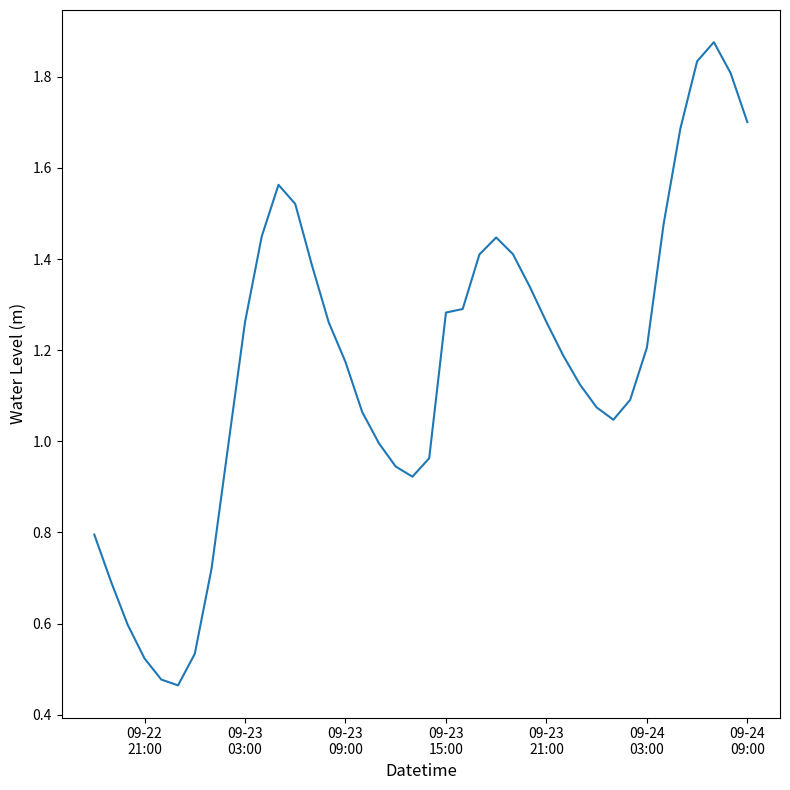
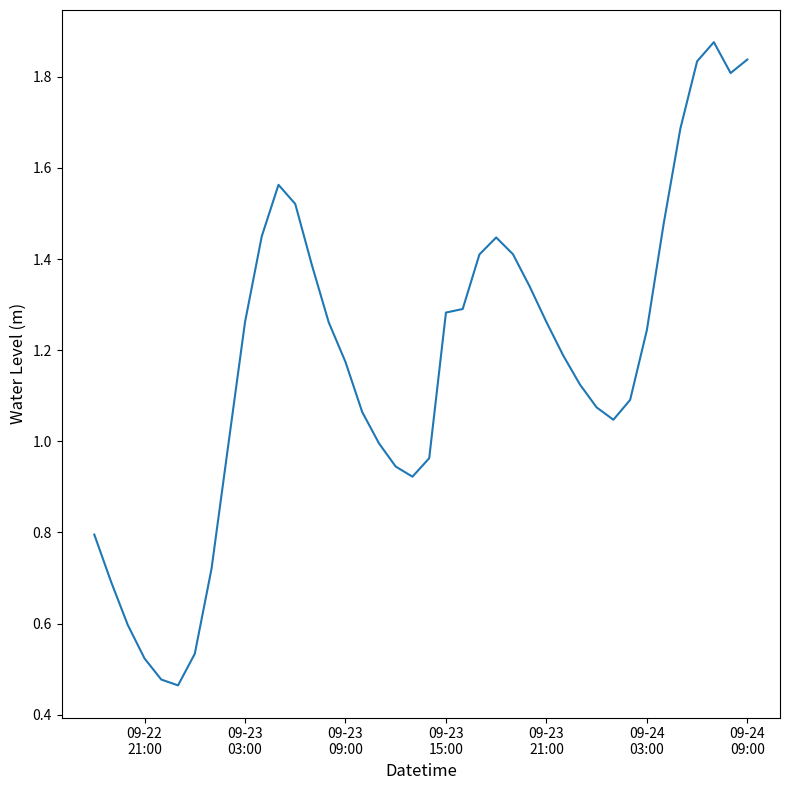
  {
    "09-22 21:00": 0.52,
    "09-23 03:00": 1.26,
    "09-23 09:00": 1.17,
    "09-23 15:00": 1.28,
    "09-23 21:00": 1.26,
-   "09-24 03:00": 1.21,
-   "09-24 09:00": 1.70
+   "09-24 03:00": 1.24,
+   "09-24 09:00": 1.84
  }
